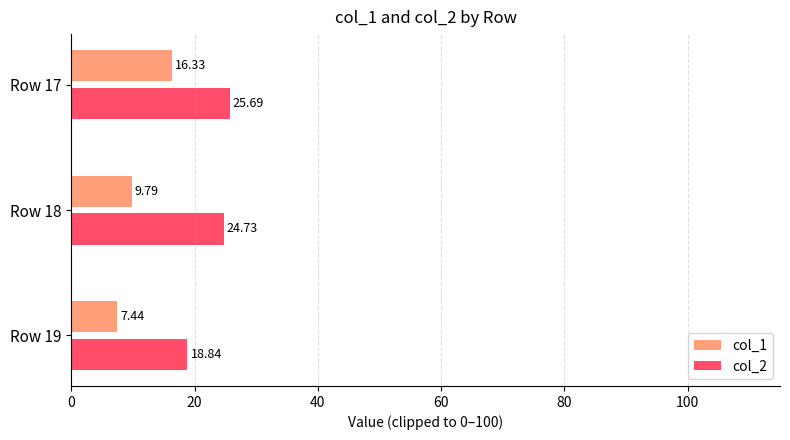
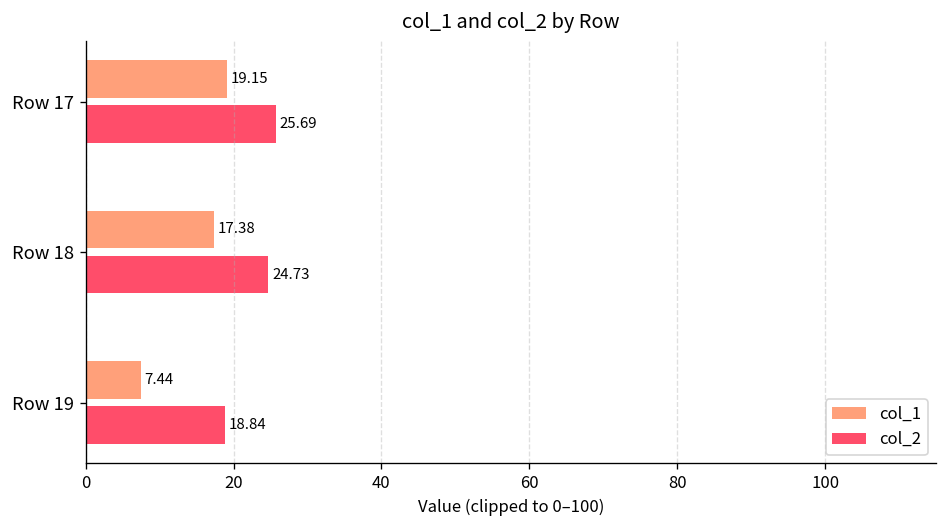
  {
    "col_1": {
-     "Row 17": 16.33,
-     "Row 18": 9.79,
+     "Row 17": 19.15,
+     "Row 18": 17.38,
      "Row 19": 7.44
    },
    "col_2": {
      "Row 17": 25.69,
      "Row 18": 24.73,
      "Row 19": 18.84
    }
  }
